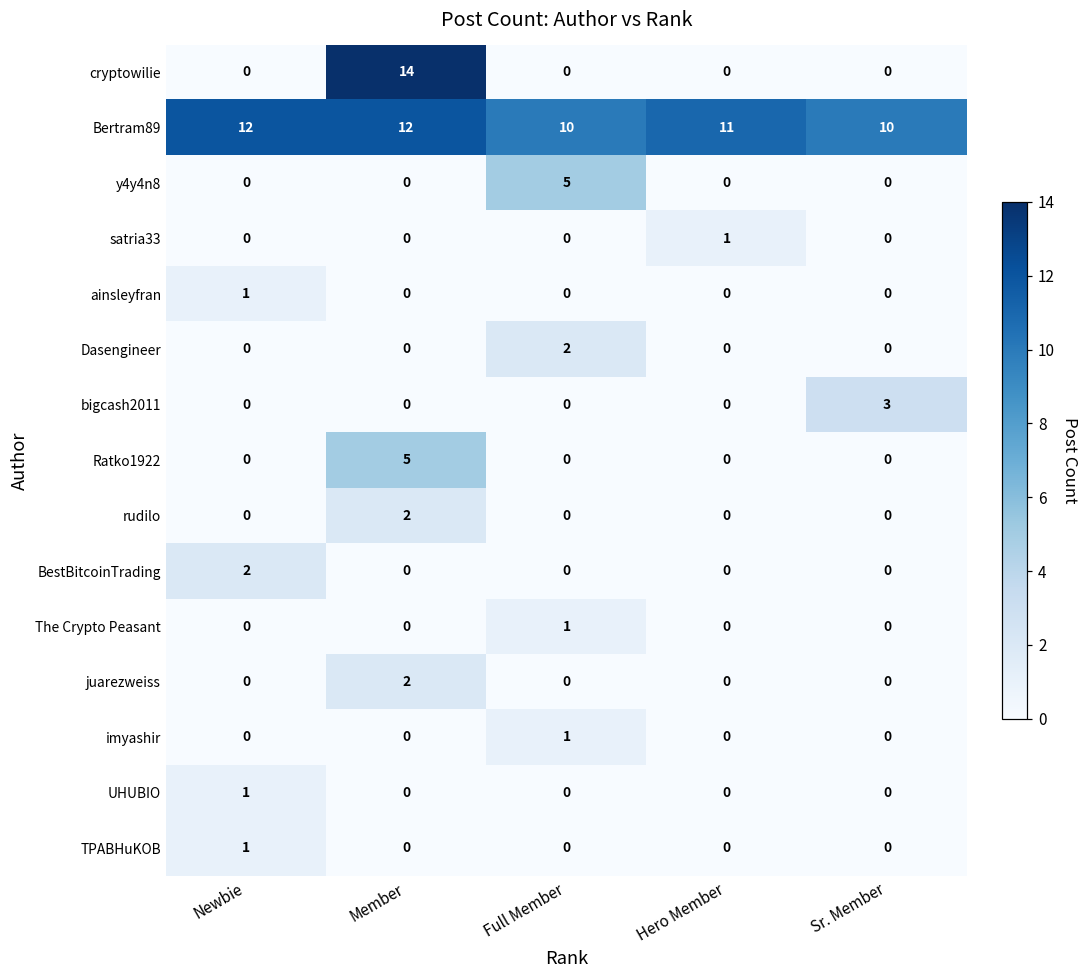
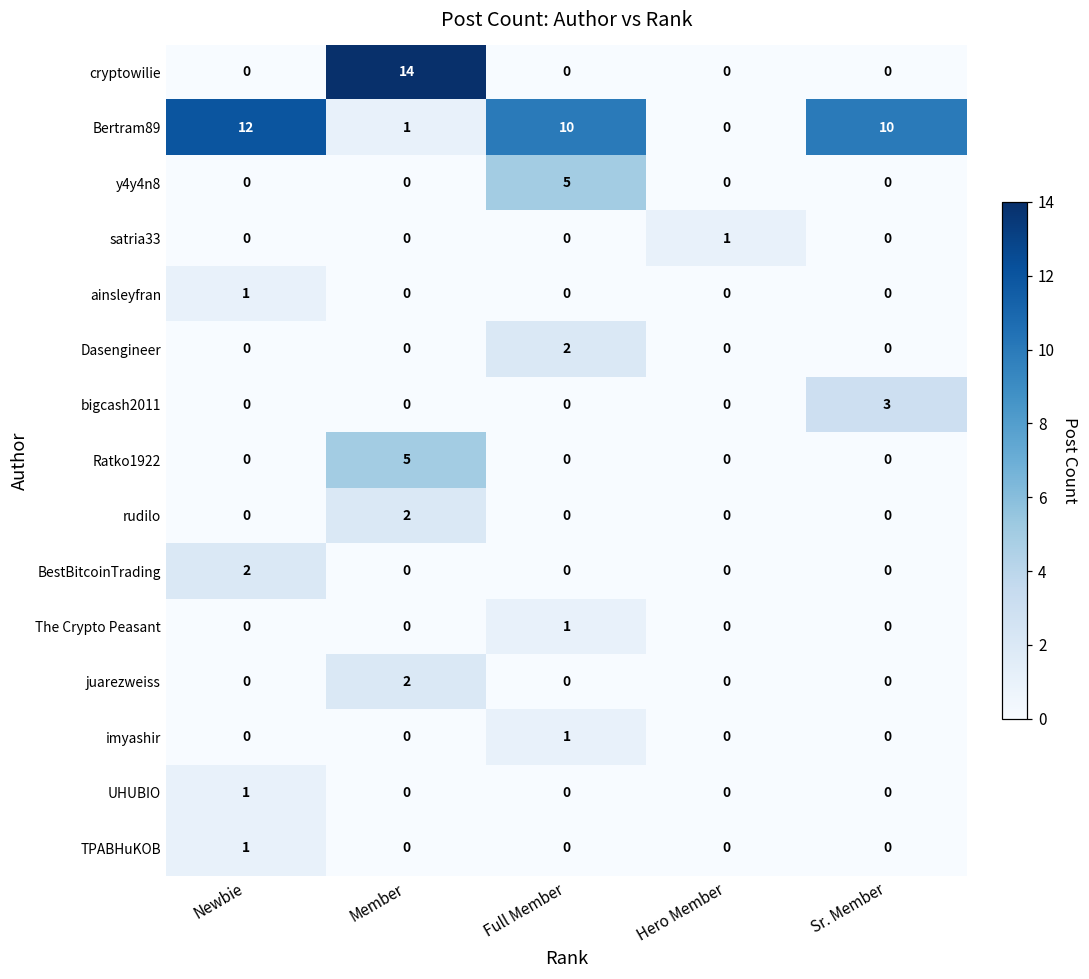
  {
    "cryptowilie": {
      "Newbie": 0,
      "Member": 14,
      "Full Member": 0,
      "Hero Member": 0,
      "Sr. Member": 0
    },
    "Bertram89": {
      "Newbie": 12,
-     "Member": 12,
+     "Member": 1,
      "Full Member": 10,
-     "Hero Member": 11,
+     "Hero Member": 0,
      "Sr. Member": 10
    },
    "y4y4n8": {
      "Newbie": 0,
      "Member": 0,
      "Full Member": 5,
      "Hero Member": 0,
      "Sr. Member": 0
    },
    "satria33": {
      "Newbie": 0,
      "Member": 0,
      "Full Member": 0,
      "Hero Member": 1,
      "Sr. Member": 0
    },
    "ainsleyfran": {
      "Newbie": 1,
      "Member": 0,
      "Full Member": 0,
      "Hero Member": 0,
      "Sr. Member": 0
    },
    "Dasengineer": {
      "Newbie": 0,
      "Member": 0,
      "Full Member": 2,
      "Hero Member": 0,
      "Sr. Member": 0
    },
    "bigcash2011": {
      "Newbie": 0,
      "Member": 0,
      "Full Member": 0,
      "Hero Member": 0,
      "Sr. Member": 3
    },
    "Ratko1922": {
      "Newbie": 0,
      "Member": 5,
      "Full Member": 0,
      "Hero Member": 0,
      "Sr. Member": 0
    },
    "rudilo": {
      "Newbie": 0,
      "Member": 2,
      "Full Member": 0,
      "Hero Member": 0,
      "Sr. Member": 0
    },
    "BestBitcoinTrading": {
      "Newbie": 2,
      "Member": 0,
      "Full Member": 0,
      "Hero Member": 0,
      "Sr. Member": 0
    },
    "The Crypto Peasant": {
      "Newbie": 0,
      "Member": 0,
      "Full Member": 1,
      "Hero Member": 0,
      "Sr. Member": 0
    },
    "juarezweiss": {
      "Newbie": 0,
      "Member": 2,
      "Full Member": 0,
      "Hero Member": 0,
      "Sr. Member": 0
    },
    "imyashir": {
      "Newbie": 0,
      "Member": 0,
      "Full Member": 1,
      "Hero Member": 0,
      "Sr. Member": 0
    },
    "UHUBIO": {
      "Newbie": 1,
      "Member": 0,
      "Full Member": 0,
      "Hero Member": 0,
      "Sr. Member": 0
    },
    "TPABHuKOB": {
      "Newbie": 1,
      "Member": 0,
      "Full Member": 0,
      "Hero Member": 0,
      "Sr. Member": 0
    }
  }
